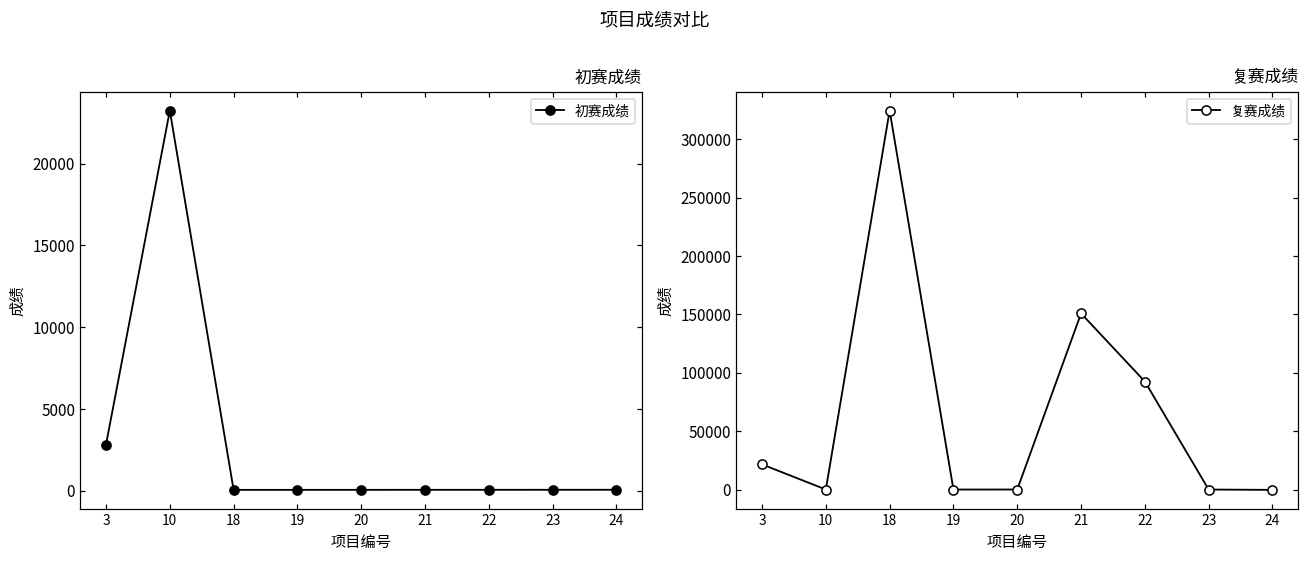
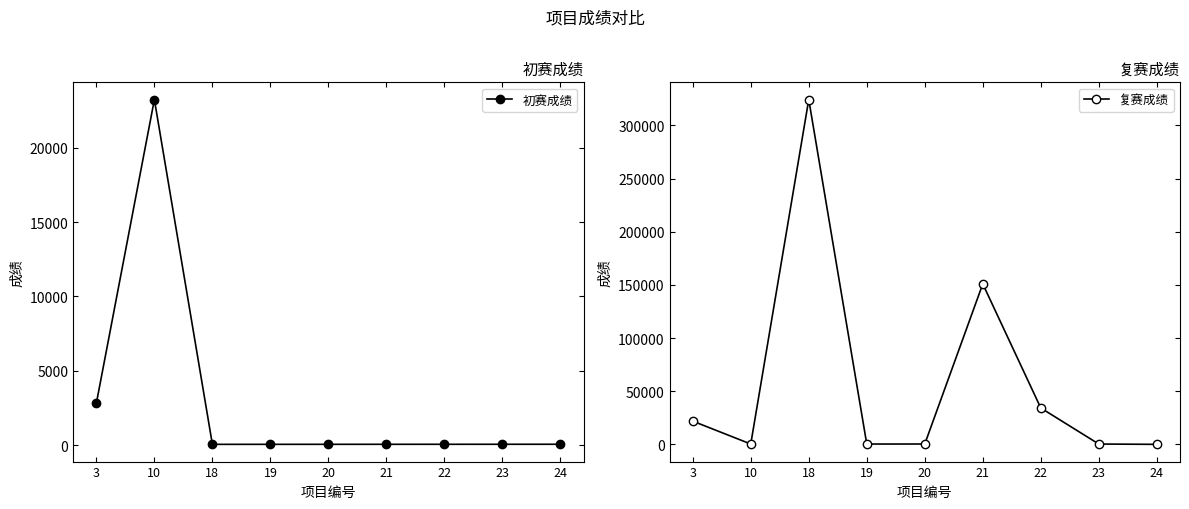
  {
    "初赛成绩": {
      "3": 2800,
      "10": 23200,
      "18": 100,
      "19": 100,
      "20": 100,
      "21": 100,
      "22": 100,
      "23": 100,
      "24": 100
    },
    "复赛成绩": {
      "3": 22000,
      "10": 0,
      "18": 324000,
      "19": 0,
      "20": 0,
      "21": 151000,
-     "22": 93000,
+     "22": 34000,
      "23": 0,
      "24": 0
    }
  }
